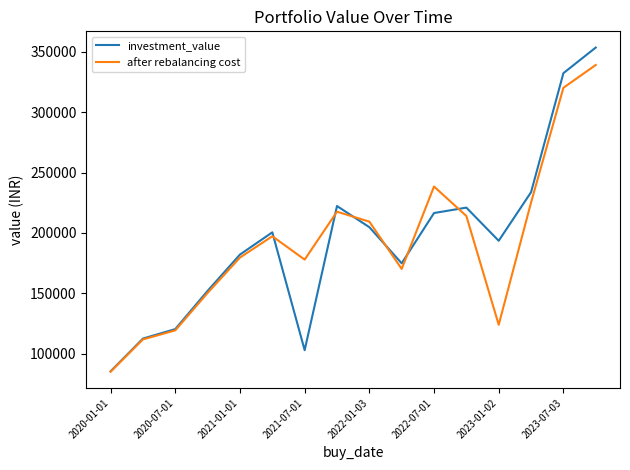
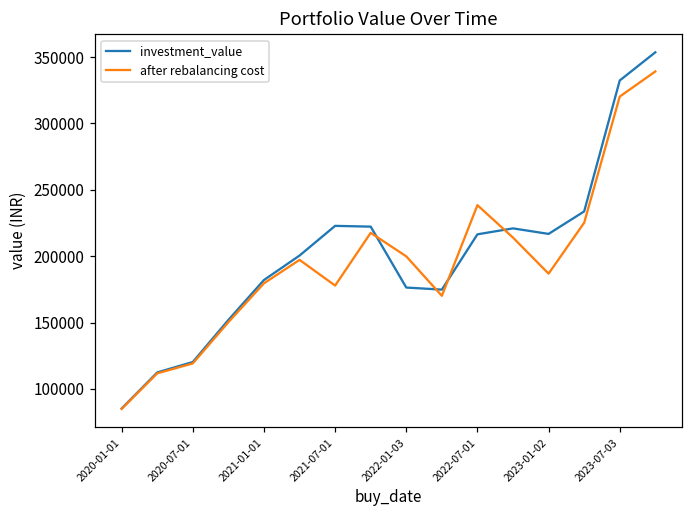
  {
    "investment_value": {
      "2021-01-01": 182000,
-     "2021-07-01": 103000,
-     "2022-01-03": 205000,
+     "2021-07-01": 223000,
+     "2022-01-03": 176000,
      "2022-07-01": 216000,
-     "2023-01-02": 193000,
+     "2023-01-02": 217000,
      "2023-07-03": 332000
    },
    "after rebalancing cost": {
      "2021-01-01": 180000,
      "2021-07-01": 178000,
-     "2022-01-03": 209000,
+     "2022-01-03": 200000,
      "2022-07-01": 238000,
-     "2023-01-02": 124000,
+     "2023-01-02": 187000,
      "2023-07-03": 320000
    }
  }
